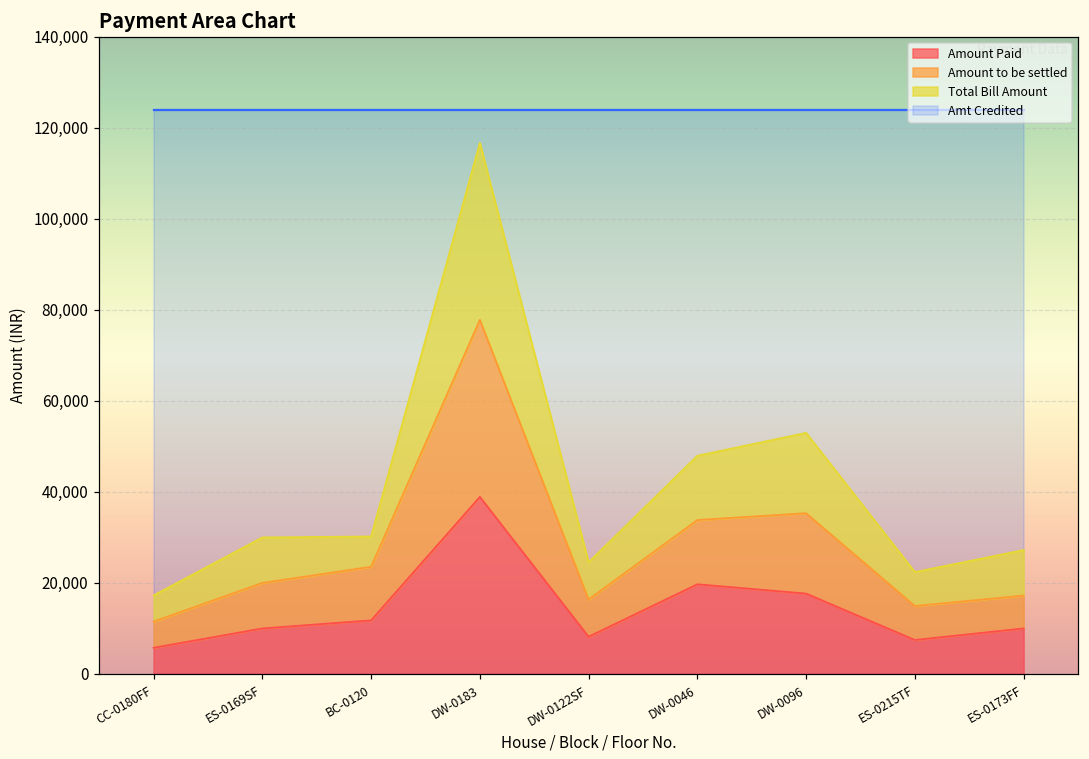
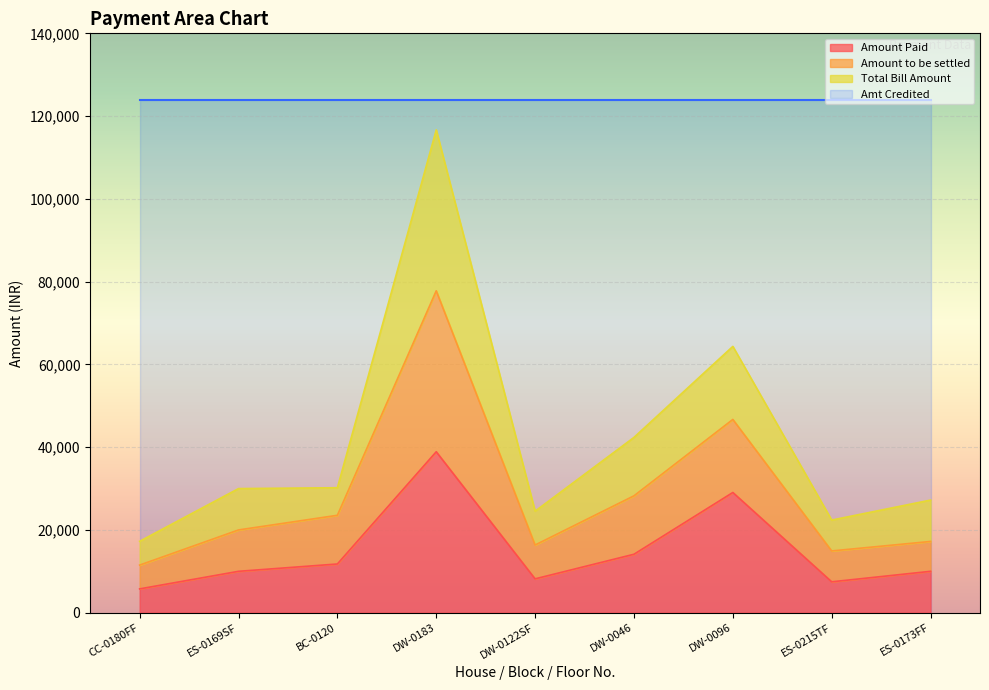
  {
    "Amount Paid": {
      "CC-0180FF": "6,000",
      "ES-0169SF": "10,000",
      "BC-0120": "12,000",
      "DW-0183": "39,000",
      "DW-0122SF": "8,000",
-     "DW-0046": "20,000",
-     "DW-0096": "18,000",
+     "DW-0046": "14,000",
+     "DW-0096": "29,000",
      "ES-0215TF": "7,000",
      "ES-0173FF": "10,000"
    },
    "Amount to be settled": {
      "CC-0180FF": "6,000",
      "ES-0169SF": "10,000",
      "BC-0120": "12,000",
      "DW-0183": "39,000",
      "DW-0122SF": "8,000",
      "DW-0046": "14,000",
      "DW-0096": "18,000",
      "ES-0215TF": "7,000",
      "ES-0173FF": "7,000"
    },
    "Total Bill Amount": {
      "CC-0180FF": "6,000",
      "ES-0169SF": "10,000",
      "BC-0120": "7,000",
      "DW-0183": "39,000",
      "DW-0122SF": "8,000",
      "DW-0046": "14,000",
      "DW-0096": "18,000",
      "ES-0215TF": "7,000",
      "ES-0173FF": "10,000"
    },
    "Amt Credited": {
      "CC-0180FF": "124,000",
      "ES-0169SF": "124,000",
      "BC-0120": "124,000",
      "DW-0183": "124,000",
      "DW-0122SF": "124,000",
      "DW-0046": "124,000",
      "DW-0096": "124,000"
    }
  }
